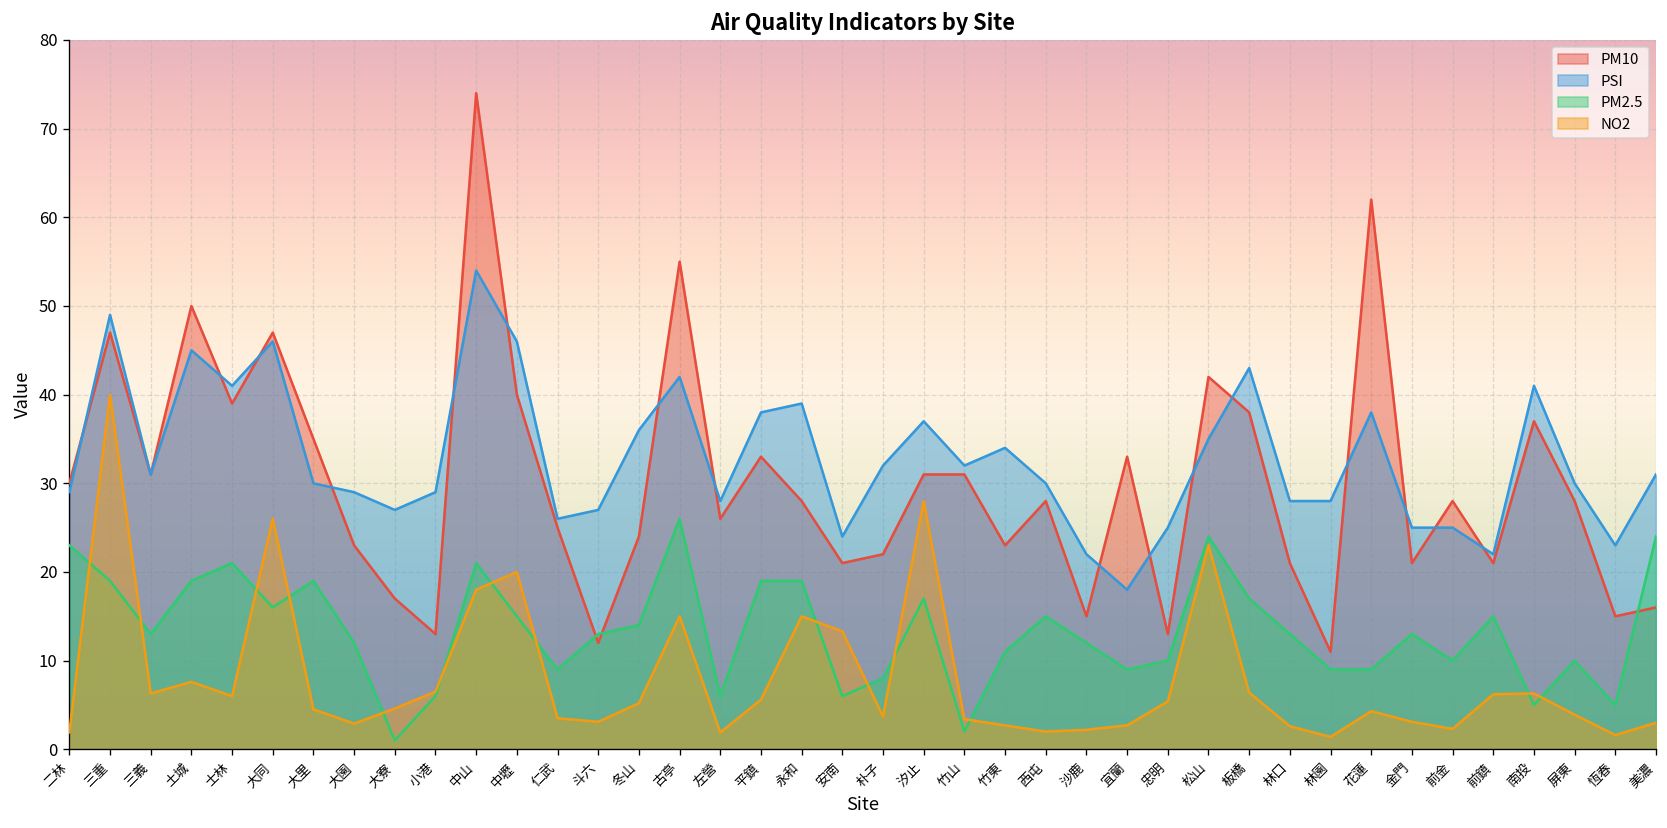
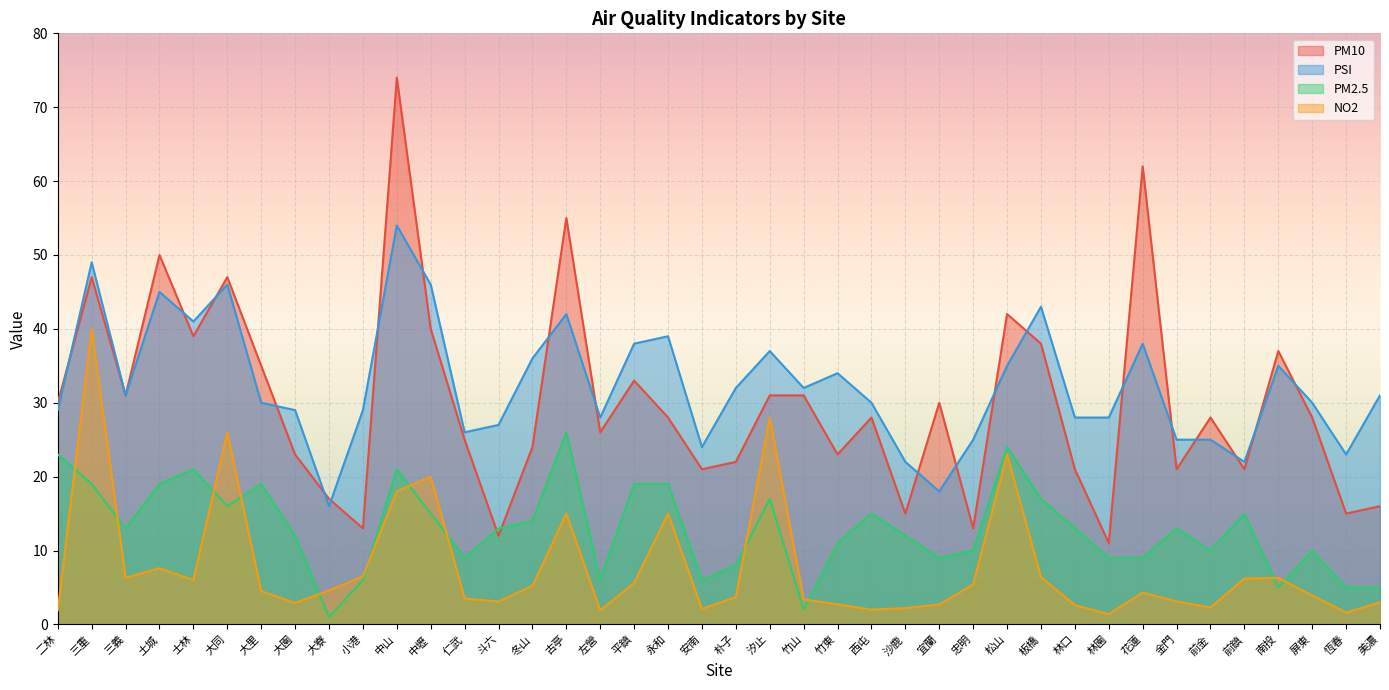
  {
    "PM10": {
      "二林": 30,
      "三重": 47,
      "土城": 50,
      "士林": 39,
      "大同": 47,
      "大里": 35,
      "大園": 23,
      "大寮": 17,
      "小港": 13,
      "中山": 74,
      "中壢": 40,
      "仁武": 25,
      "斗六": 12,
      "冬山": 24,
      "古亭": 55,
      "左營": 26,
      "平鎮": 33,
      "永和": 28,
      "安南": 21,
      "朴子": 22,
      "汐止": 31,
      "竹山": 31,
      "竹東": 23,
      "西屯": 28,
      "沙鹿": 15,
-     "宜蘭": 33,
+     "宜蘭": 30,
      "忠明": 13,
      "松山": 42,
      "板橋": 38,
      "林口": 21,
      "林園": 11,
      "花蓮": 62,
      "金門": 21,
      "前金": 28,
      "前鎮": 21,
      "南投": 37,
      "屏東": 28,
      "恆春": 15,
      "美濃": 16
    },
    "PSI": {
      "二林": 29,
      "三重": 49,
      "土城": 45,
      "士林": 41,
      "大同": 46,
      "大里": 30,
      "大園": 29,
-     "大寮": 27,
+     "大寮": 16,
      "小港": 29,
      "中山": 54,
      "中壢": 46,
      "仁武": 26,
      "斗六": 27,
      "冬山": 36,
      "古亭": 42,
      "左營": 28,
      "平鎮": 38,
      "永和": 39,
      "安南": 24,
      "朴子": 32,
      "汐止": 37,
      "竹山": 32,
      "竹東": 34,
      "西屯": 30,
      "沙鹿": 22,
      "宜蘭": 18,
      "忠明": 25,
      "松山": 35,
      "板橋": 43,
      "林口": 28,
      "林園": 28,
      "花蓮": 38,
      "金門": 25,
      "前金": 25,
      "前鎮": 22,
-     "南投": 41,
+     "南投": 35,
      "屏東": 30,
      "恆春": 23,
      "美濃": 31
    },
    "PM2.5": {
      "二林": 23,
      "三重": 19,
      "三義": 13,
      "土城": 19,
      "士林": 21,
      "大同": 16,
      "大里": 19,
      "大園": 12,
      "大寮": 1,
      "小港": 6,
      "中山": 21,
      "中壢": 15,
      "仁武": 9,
      "斗六": 13,
      "冬山": 14,
      "古亭": 26,
      "左營": 6,
      "平鎮": 19,
      "永和": 19,
      "安南": 6,
      "朴子": 8,
      "汐止": 17,
      "竹山": 2,
      "竹東": 11,
      "西屯": 15,
      "沙鹿": 12,
      "宜蘭": 9,
      "忠明": 10,
      "松山": 24,
      "板橋": 17,
      "林口": 13,
      "林園": 9,
      "花蓮": 9,
      "金門": 13,
      "前金": 10,
      "前鎮": 15,
      "南投": 5,
      "屏東": 10,
      "恆春": 5,
-     "美濃": 24
+     "美濃": 5
    },
    "NO2": {
      "二林": 2,
      "三重": 40,
      "三義": 6,
      "土城": 8,
      "士林": 6,
      "大同": 26,
      "大里": 5,
      "大園": 3,
      "大寮": 5,
      "小港": 7,
      "中山": 18,
      "中壢": 20,
      "仁武": 4,
      "斗六": 3,
      "冬山": 5,
      "古亭": 15,
      "左營": 2,
      "平鎮": 6,
      "永和": 15,
-     "安南": 13,
+     "安南": 2,
      "朴子": 4,
      "汐止": 28,
      "竹山": 3,
      "竹東": 3,
      "西屯": 2,
      "沙鹿": 2,
      "宜蘭": 3,
      "忠明": 5,
      "松山": 23,
      "板橋": 6,
      "林口": 3,
      "林園": 1,
      "花蓮": 4,
      "金門": 3,
      "前金": 2,
      "前鎮": 6,
      "南投": 6,
      "屏東": 4,
      "恆春": 2,
      "美濃": 3
    }
  }
